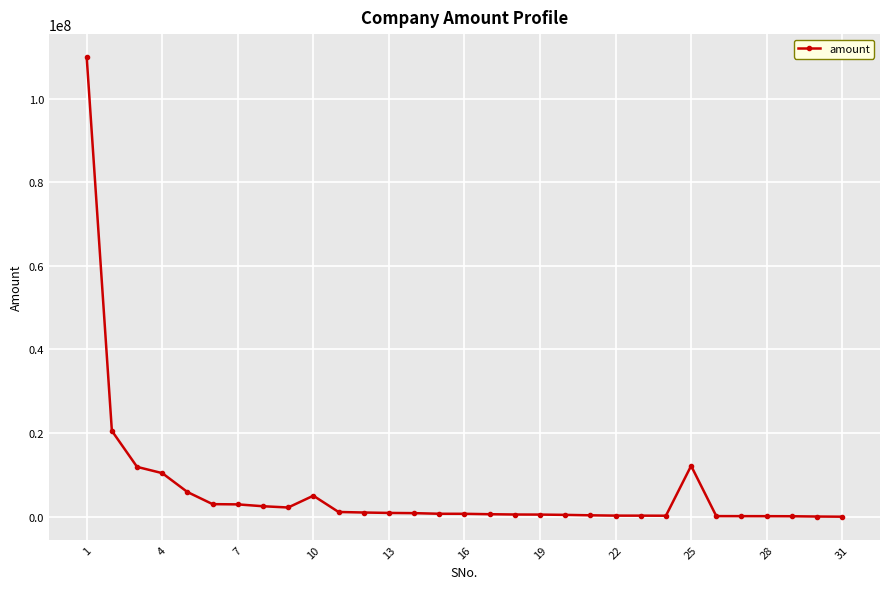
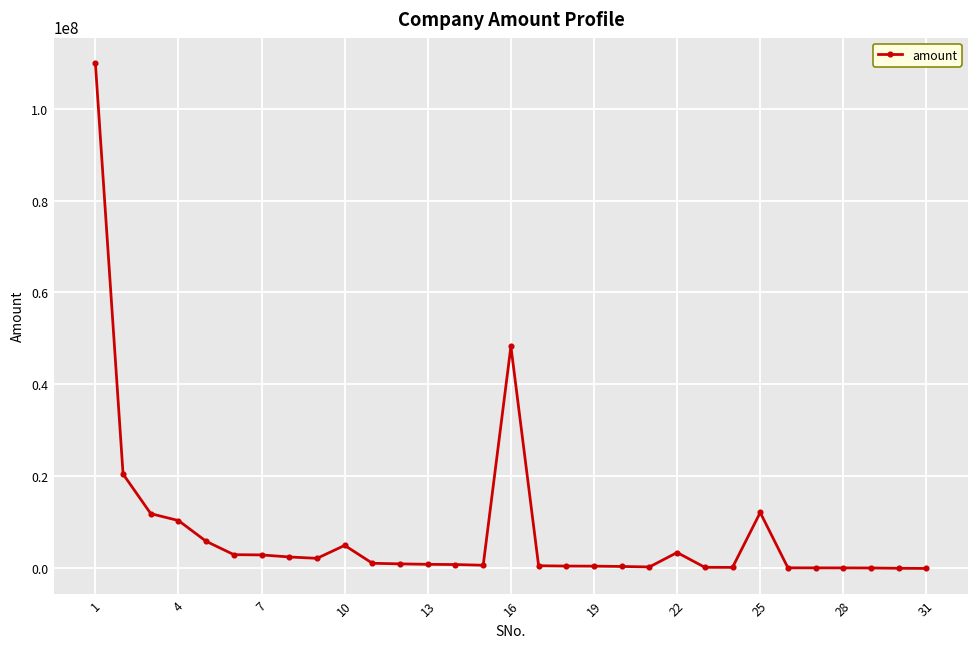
  {
    "1": 110000000,
    "4": 10000000,
    "7": 3000000,
    "10": 5000000,
    "13": 1000000,
-   "16": 1000000,
+   "16": 48000000,
    "19": 1000000,
-   "22": 0,
+   "22": 3000000,
    "25": 12000000,
    "28": 0,
    "31": 0
  }
